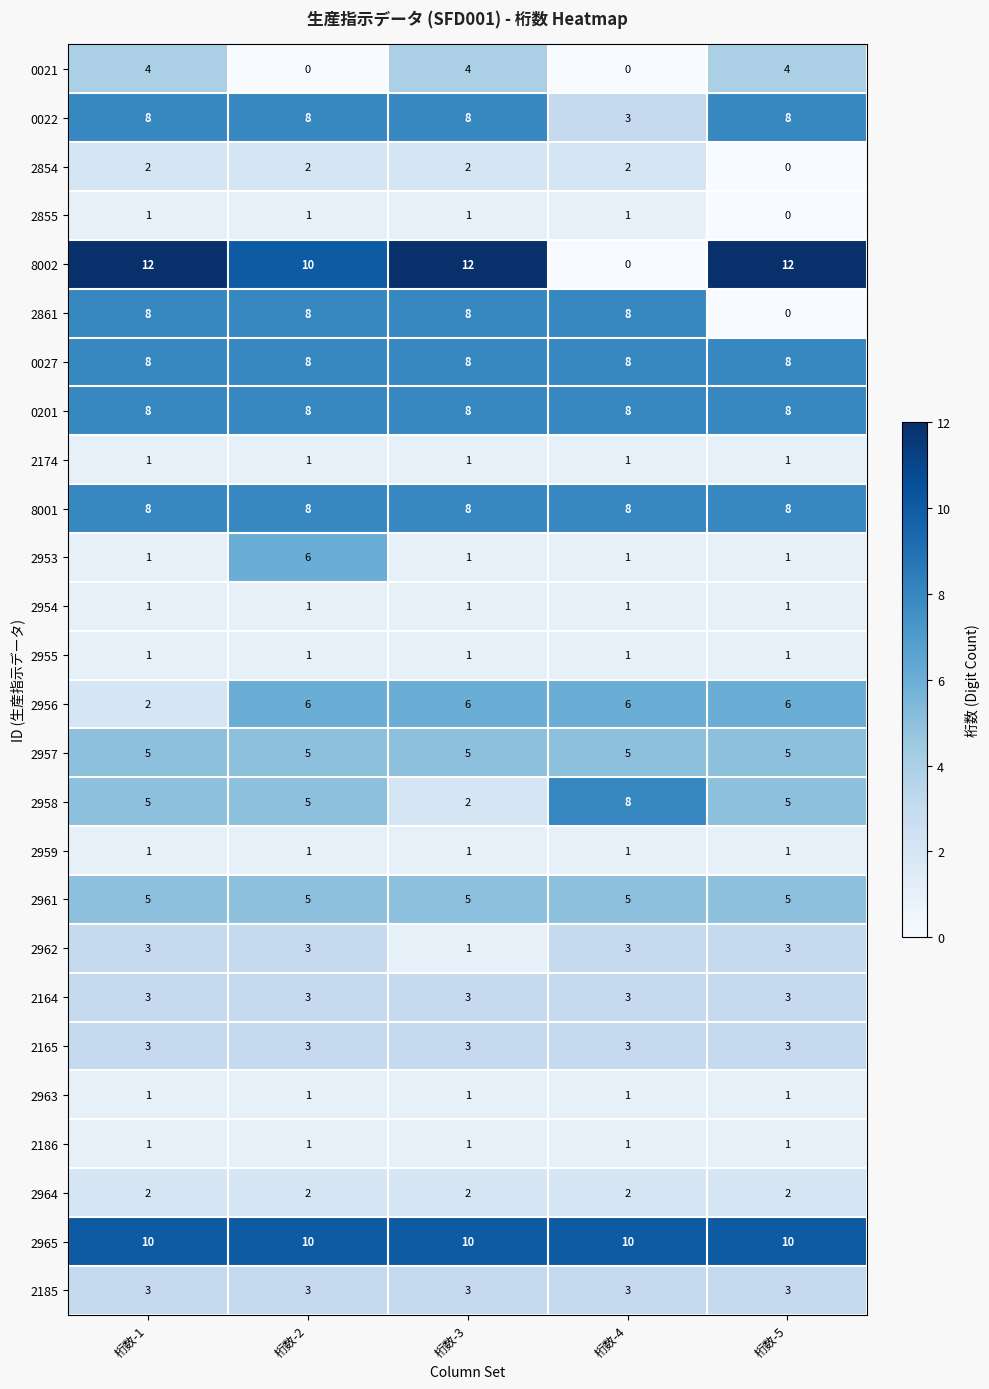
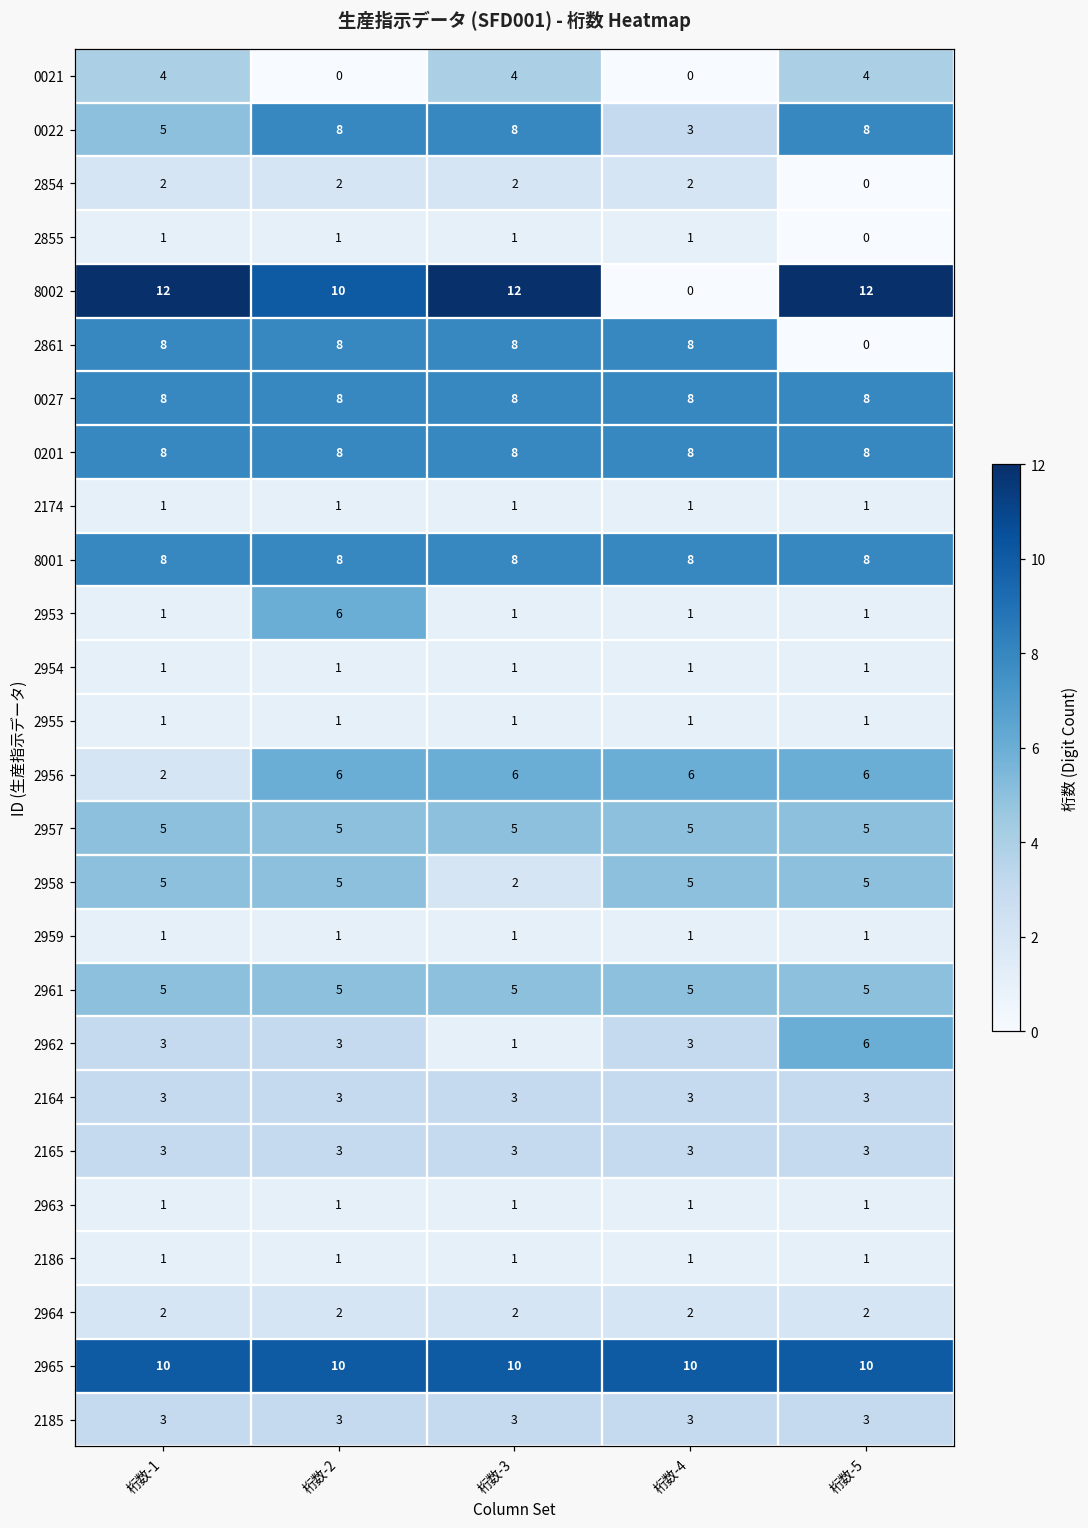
  {
    "0021": {
      "桁数-1": 4,
      "桁数-2": 0,
      "桁数-3": 4,
      "桁数-4": 0,
      "桁数-5": 4
    },
    "0022": {
-     "桁数-1": 8,
+     "桁数-1": 5,
      "桁数-2": 8,
      "桁数-3": 8,
      "桁数-4": 3,
      "桁数-5": 8
    },
    "2854": {
      "桁数-1": 2,
      "桁数-2": 2,
      "桁数-3": 2,
      "桁数-4": 2,
      "桁数-5": 0
    },
    "2855": {
      "桁数-1": 1,
      "桁数-2": 1,
      "桁数-3": 1,
      "桁数-4": 1,
      "桁数-5": 0
    },
    "8002": {
      "桁数-1": 12,
      "桁数-2": 10,
      "桁数-3": 12,
      "桁数-4": 0,
      "桁数-5": 12
    },
    "2861": {
      "桁数-1": 8,
      "桁数-2": 8,
      "桁数-3": 8,
      "桁数-4": 8,
      "桁数-5": 0
    },
    "0027": {
      "桁数-1": 8,
      "桁数-2": 8,
      "桁数-3": 8,
      "桁数-4": 8,
      "桁数-5": 8
    },
    "0201": {
      "桁数-1": 8,
      "桁数-2": 8,
      "桁数-3": 8,
      "桁数-4": 8,
      "桁数-5": 8
    },
    "2174": {
      "桁数-1": 1,
      "桁数-2": 1,
      "桁数-3": 1,
      "桁数-4": 1,
      "桁数-5": 1
    },
    "8001": {
      "桁数-1": 8,
      "桁数-2": 8,
      "桁数-3": 8,
      "桁数-4": 8,
      "桁数-5": 8
    },
    "2953": {
      "桁数-1": 1,
      "桁数-2": 6,
      "桁数-3": 1,
      "桁数-4": 1,
      "桁数-5": 1
    },
    "2954": {
      "桁数-1": 1,
      "桁数-2": 1,
      "桁数-3": 1,
      "桁数-4": 1,
      "桁数-5": 1
    },
    "2955": {
      "桁数-1": 1,
      "桁数-2": 1,
      "桁数-3": 1,
      "桁数-4": 1,
      "桁数-5": 1
    },
    "2956": {
      "桁数-1": 2,
      "桁数-2": 6,
      "桁数-3": 6,
      "桁数-4": 6,
      "桁数-5": 6
    },
    "2957": {
      "桁数-1": 5,
      "桁数-2": 5,
      "桁数-3": 5,
      "桁数-4": 5,
      "桁数-5": 5
    },
    "2958": {
      "桁数-1": 5,
      "桁数-2": 5,
      "桁数-3": 2,
-     "桁数-4": 8,
+     "桁数-4": 5,
      "桁数-5": 5
    },
    "2959": {
      "桁数-1": 1,
      "桁数-2": 1,
      "桁数-3": 1,
      "桁数-4": 1,
      "桁数-5": 1
    },
    "2961": {
      "桁数-1": 5,
      "桁数-2": 5,
      "桁数-3": 5,
      "桁数-4": 5,
      "桁数-5": 5
    },
    "2962": {
      "桁数-1": 3,
      "桁数-2": 3,
      "桁数-3": 1,
      "桁数-4": 3,
-     "桁数-5": 3
+     "桁数-5": 6
    },
    "2164": {
      "桁数-1": 3,
      "桁数-2": 3,
      "桁数-3": 3,
      "桁数-4": 3,
      "桁数-5": 3
    },
    "2165": {
      "桁数-1": 3,
      "桁数-2": 3,
      "桁数-3": 3,
      "桁数-4": 3,
      "桁数-5": 3
    },
    "2963": {
      "桁数-1": 1,
      "桁数-2": 1,
      "桁数-3": 1,
      "桁数-4": 1,
      "桁数-5": 1
    },
    "2186": {
      "桁数-1": 1,
      "桁数-2": 1,
      "桁数-3": 1,
      "桁数-4": 1,
      "桁数-5": 1
    },
    "2964": {
      "桁数-1": 2,
      "桁数-2": 2,
      "桁数-3": 2,
      "桁数-4": 2,
      "桁数-5": 2
    },
    "2965": {
      "桁数-1": 10,
      "桁数-2": 10,
      "桁数-3": 10,
      "桁数-4": 10,
      "桁数-5": 10
    },
    "2185": {
      "桁数-1": 3,
      "桁数-2": 3,
      "桁数-3": 3,
      "桁数-4": 3,
      "桁数-5": 3
    }
  }
